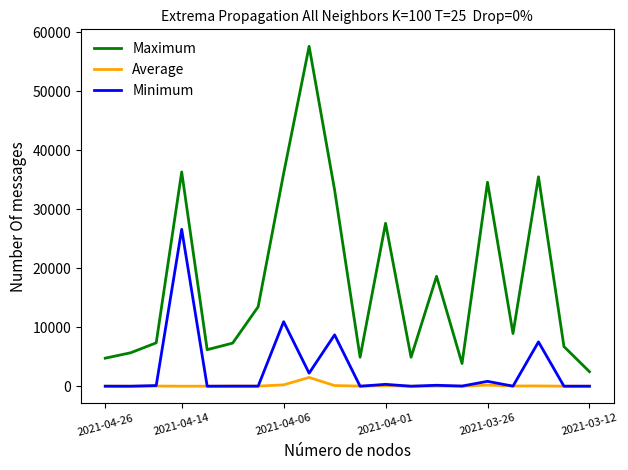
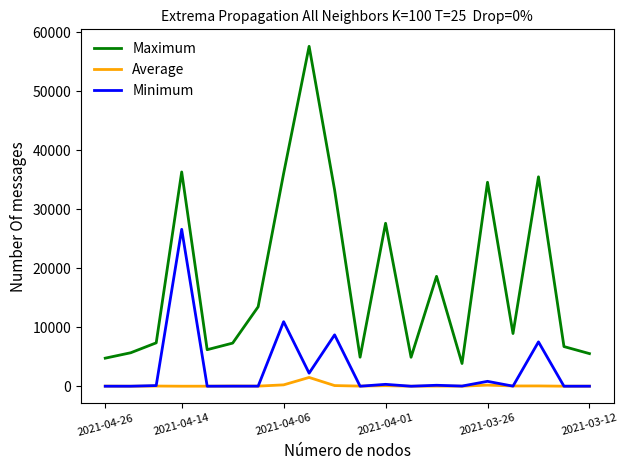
  {
    "Maximum": {
      "2021-04-26": 5000,
      "2021-04-14": 36000,
      "2021-03-26": 35000,
-     "2021-03-12": 2000
+     "2021-03-12": 6000
    },
    "Average": {
      "2021-04-14": 0,
      "2021-03-26": 0
    },
    "Minimum": {
      "2021-04-14": 27000,
      "2021-03-26": 1000
    }
  }
